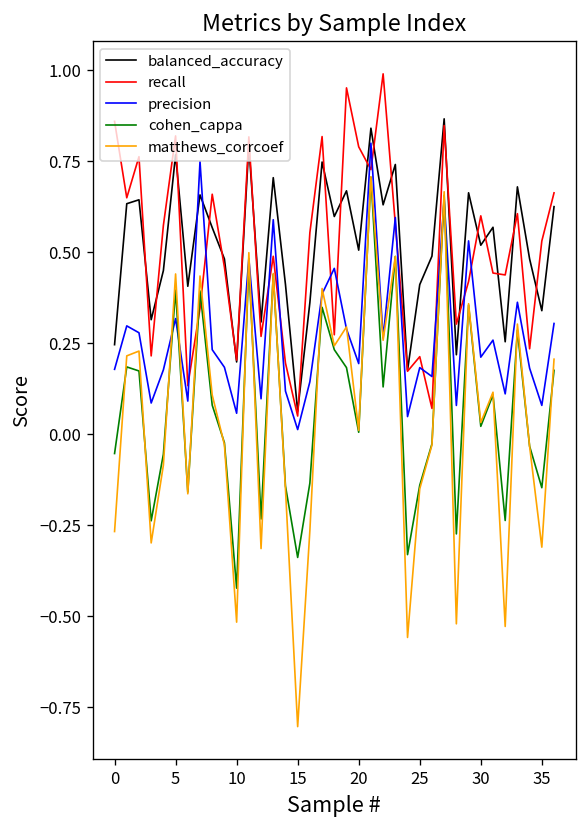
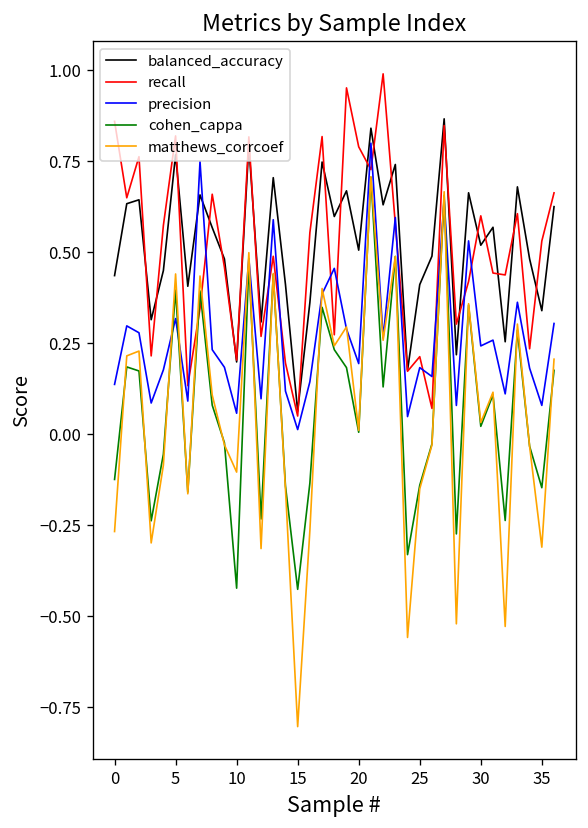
  {
    "balanced_accuracy": {
-     "0": 0.25,
+     "0": 0.44,
      "15": 0.06,
      "20": 0.51,
      "25": 0.41,
      "30": 0.52,
      "35": 0.34
    },
    "recall": {
      "15": 0.05,
      "20": 0.79,
      "25": 0.21,
      "30": 0.60,
      "35": 0.53
    },
    "precision": {
-     "0": 0.18,
+     "0": 0.14,
      "5": 0.32,
      "10": 0.06,
      "15": 0.01,
      "20": 0.19,
      "25": 0.18,
-     "30": 0.21,
+     "30": 0.24,
      "35": 0.08
    },
    "cohen_cappa": {
-     "0": -0.05,
+     "0": -0.12,
      "5": 0.40,
      "10": -0.42,
-     "15": -0.34,
+     "15": -0.43,
      "25": -0.14,
      "30": 0.02,
      "35": -0.15
    },
    "matthews_corrcoef": {
      "0": -0.27,
      "5": 0.44,
-     "10": -0.52,
+     "10": -0.10,
      "15": -0.80,
      "25": -0.15,
      "30": 0.03,
      "35": -0.31
    }
  }
